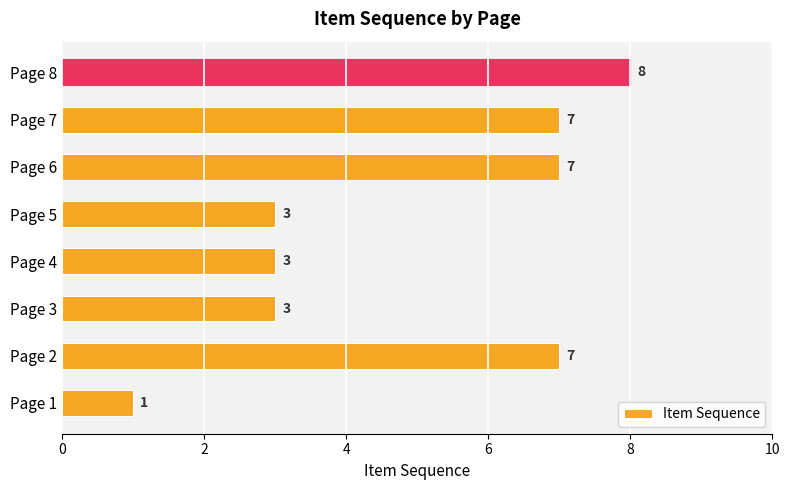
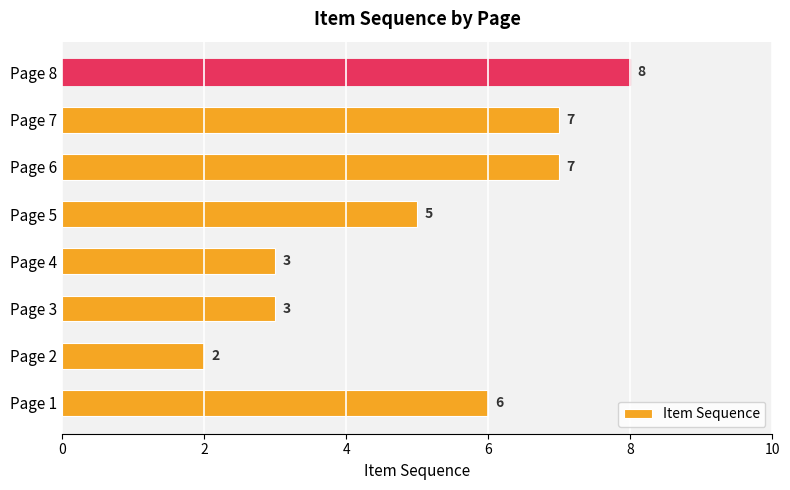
  {
    "Page 8": 8,
    "Page 7": 7,
    "Page 6": 7,
-   "Page 5": 3,
+   "Page 5": 5,
    "Page 4": 3,
    "Page 3": 3,
-   "Page 2": 7,
-   "Page 1": 1
+   "Page 2": 2,
+   "Page 1": 6
  }
